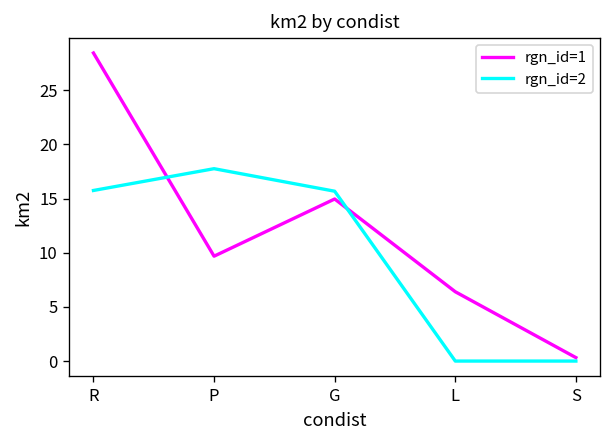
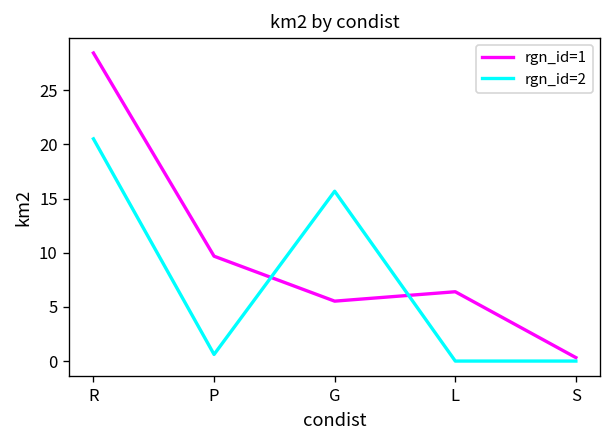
  {
    "rgn_id=1": {
      "R": 28,
      "P": 10,
-     "G": 15,
+     "G": 6,
      "L": 6,
      "S": 0
    },
    "rgn_id=2": {
-     "R": 16,
-     "P": 18,
+     "R": 21,
+     "P": 1,
      "G": 16,
      "L": 0,
      "S": 0
    }
  }
